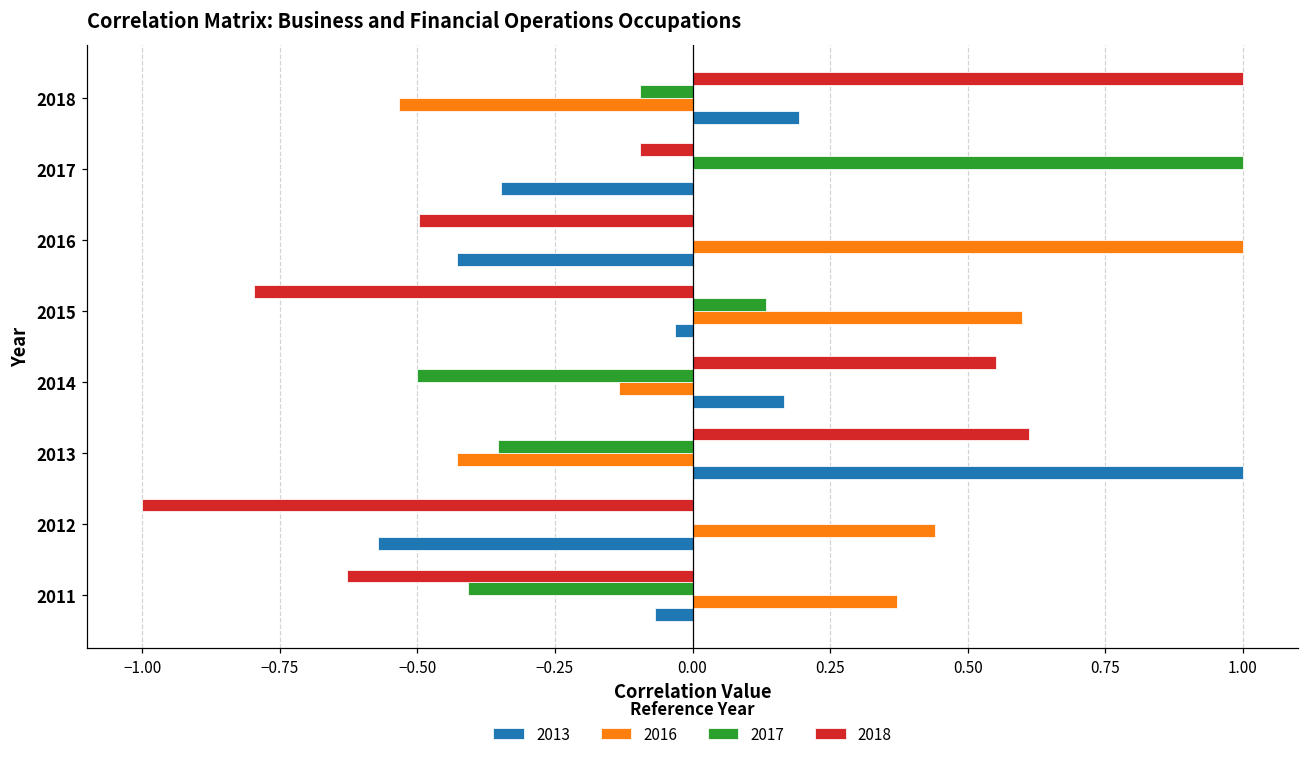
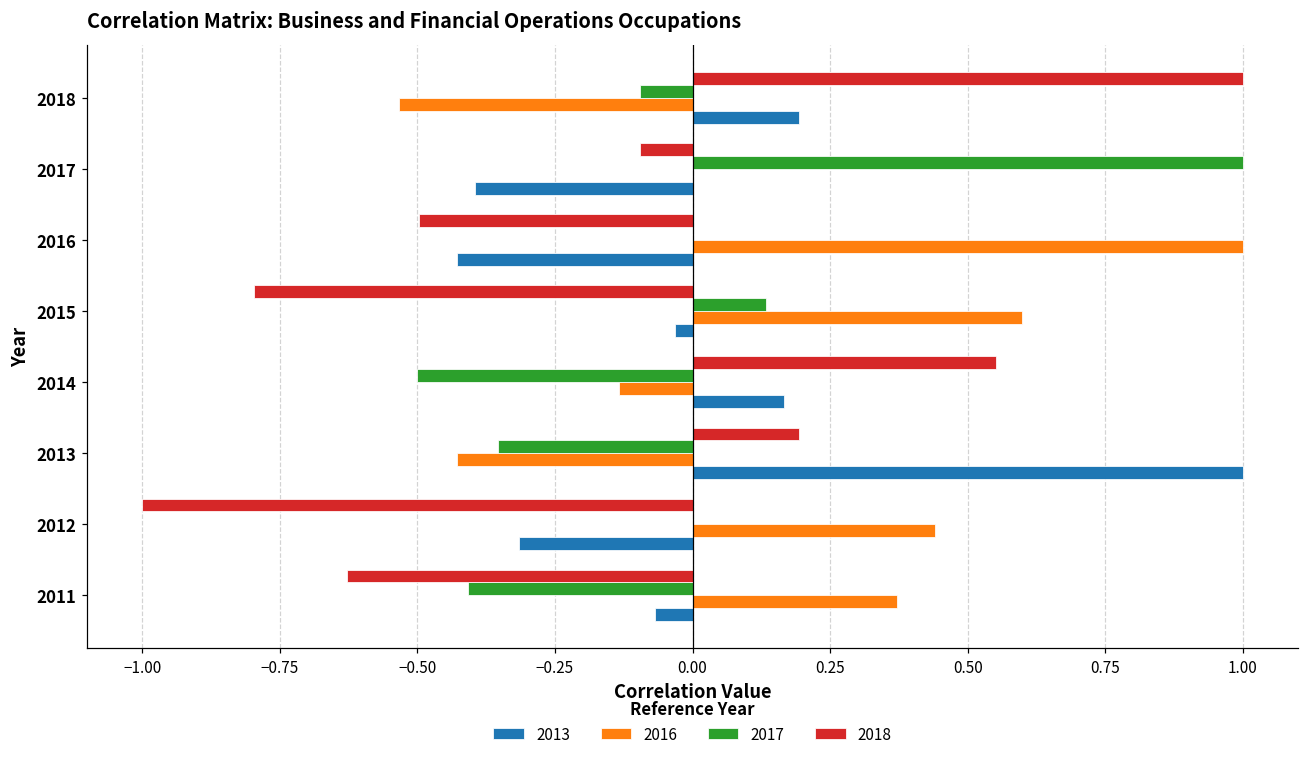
  {
    "2013": {
      "2018": 0.19,
-     "2017": -0.35,
+     "2017": -0.40,
      "2016": -0.43,
      "2015": -0.03,
      "2014": 0.17,
      "2013": 1.00,
-     "2012": -0.57,
+     "2012": -0.32,
      "2011": -0.07
    },
    "2016": {
      "2018": -0.53,
      "2016": 1.00,
      "2015": 0.60,
      "2014": -0.13,
      "2013": -0.43,
      "2012": 0.44,
      "2011": 0.37
    },
    "2017": {
      "2018": -0.10,
      "2017": 1.00,
      "2015": 0.13,
      "2014": -0.50,
      "2013": -0.35,
      "2011": -0.41
    },
    "2018": {
      "2018": 1.00,
      "2017": -0.10,
      "2016": -0.50,
      "2015": -0.80,
      "2014": 0.55,
-     "2013": 0.61,
+     "2013": 0.19,
      "2012": -1.00,
      "2011": -0.63
    }
  }
